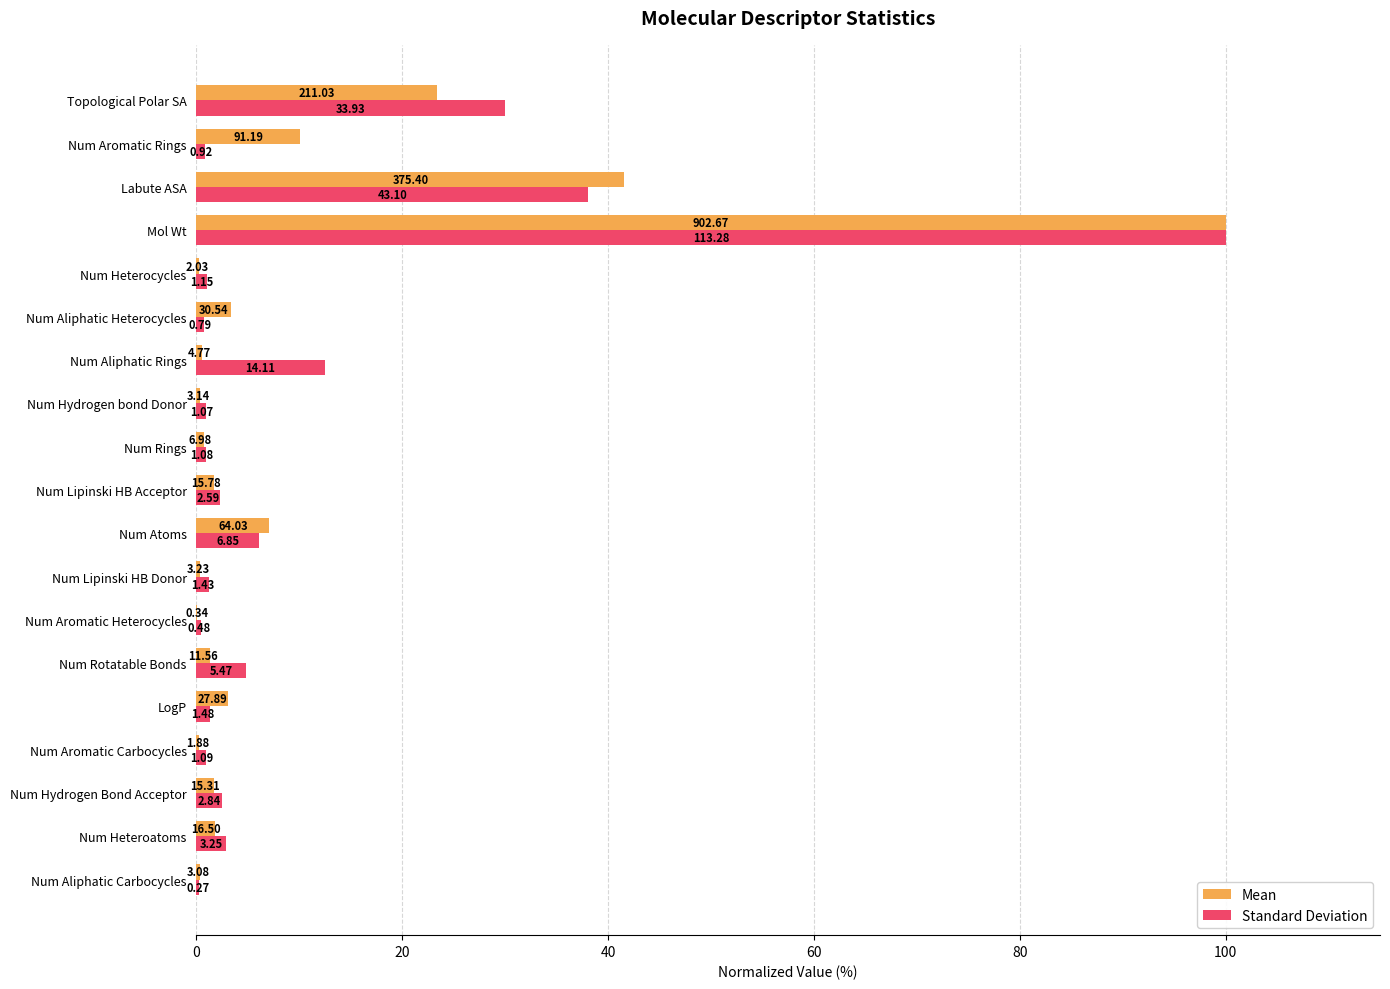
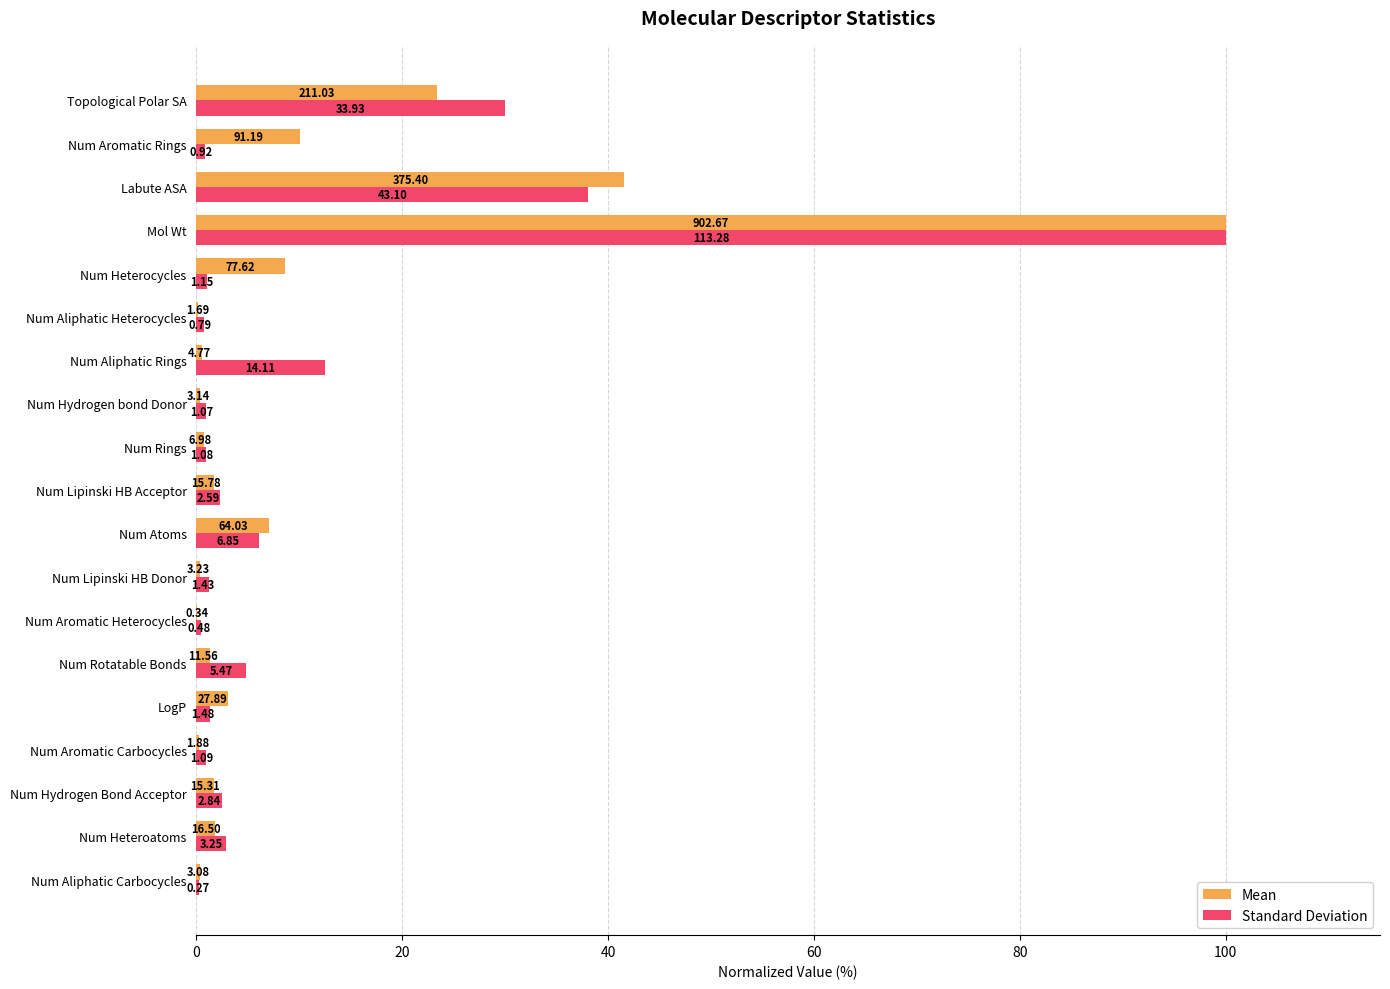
  {
    "Mean": {
-     "Num Heterocycles": 2.03,
-     "Num Aliphatic Heterocycles": 30.54
+     "Num Heterocycles": 77.62,
+     "Num Aliphatic Heterocycles": 1.69
    }
  }
